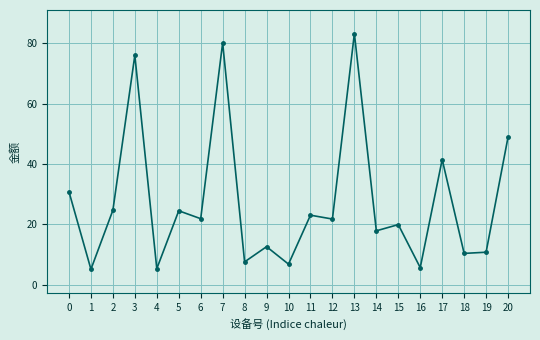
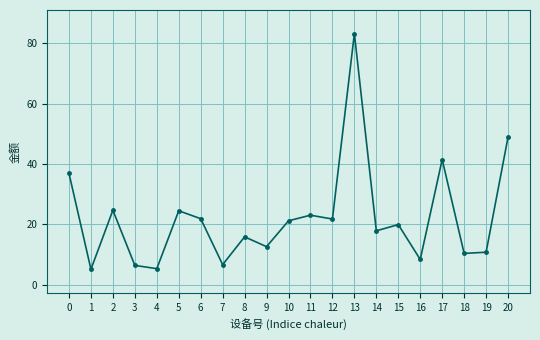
  {
-   "0": 31,
+   "0": 37,
    "1": 5,
    "2": 25,
-   "3": 76,
+   "3": 6,
    "4": 5,
    "5": 25,
    "6": 22,
-   "7": 80,
-   "8": 8,
+   "7": 7,
+   "8": 16,
    "9": 13,
-   "10": 7,
+   "10": 21,
    "11": 23,
    "12": 22,
    "13": 83,
    "14": 18,
    "15": 20,
-   "16": 6,
+   "16": 8,
    "17": 42,
    "18": 10,
    "19": 11,
    "20": 49
  }
